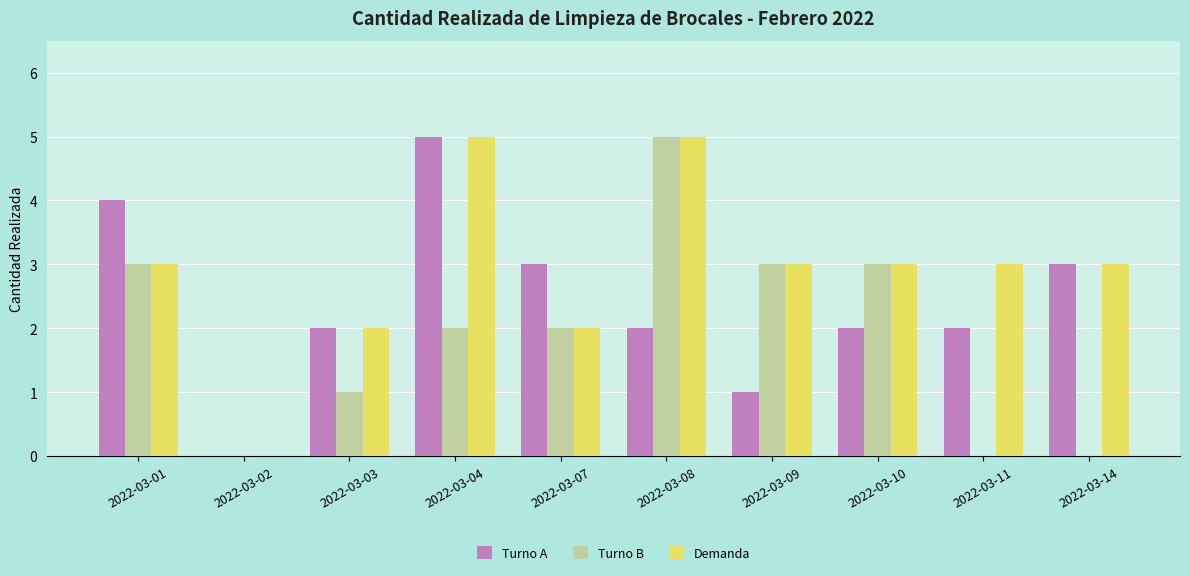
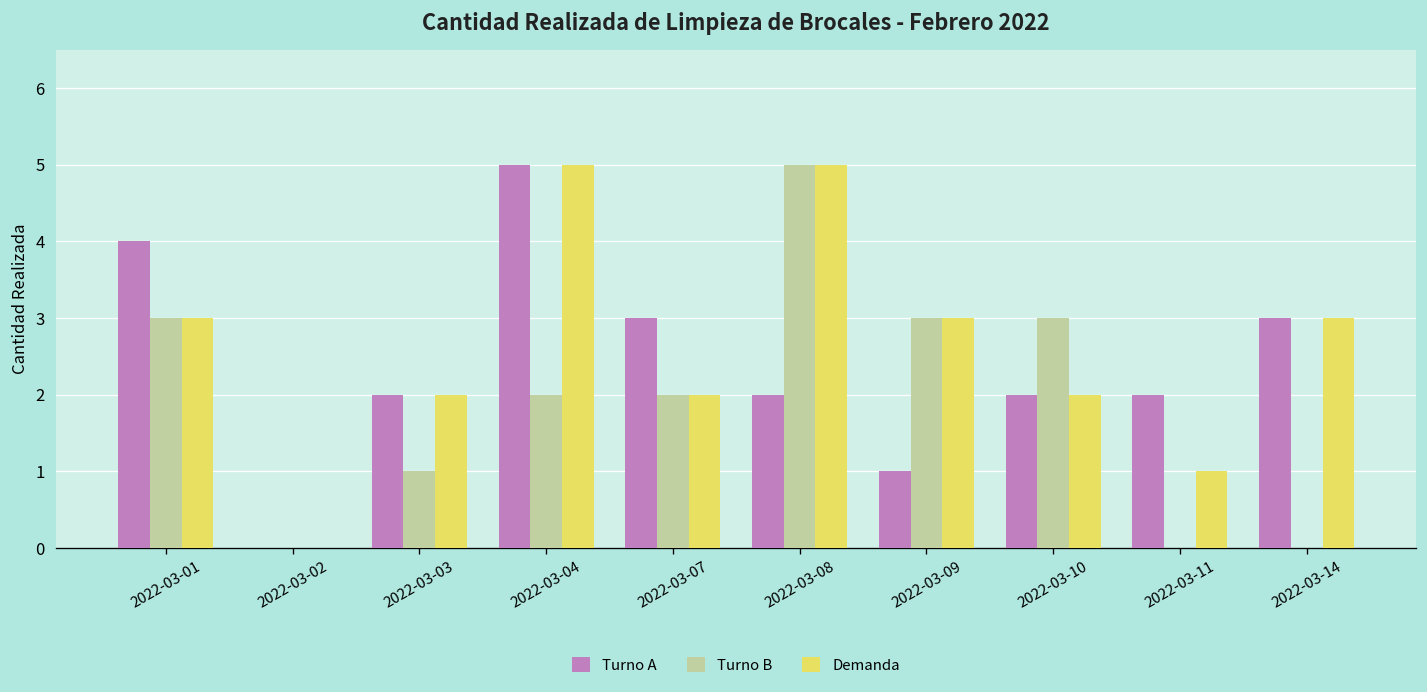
  {
    "Turno A": {
      "2022-03-01": 4,
      "2022-03-02": 0,
      "2022-03-03": 2,
      "2022-03-04": 5,
      "2022-03-07": 3,
      "2022-03-08": 2,
      "2022-03-09": 1,
      "2022-03-10": 2,
      "2022-03-11": 2,
      "2022-03-14": 3
    },
    "Turno B": {
      "2022-03-01": 3,
      "2022-03-02": 0,
      "2022-03-03": 1,
      "2022-03-04": 2,
      "2022-03-07": 2,
      "2022-03-08": 5,
      "2022-03-09": 3,
      "2022-03-10": 3,
      "2022-03-11": 0,
      "2022-03-14": 0
    },
    "Demanda": {
      "2022-03-01": 3,
      "2022-03-02": 0,
      "2022-03-03": 2,
      "2022-03-04": 5,
      "2022-03-07": 2,
      "2022-03-08": 5,
      "2022-03-09": 3,
-     "2022-03-10": 3,
-     "2022-03-11": 3,
+     "2022-03-10": 2,
+     "2022-03-11": 1,
      "2022-03-14": 3
    }
  }
